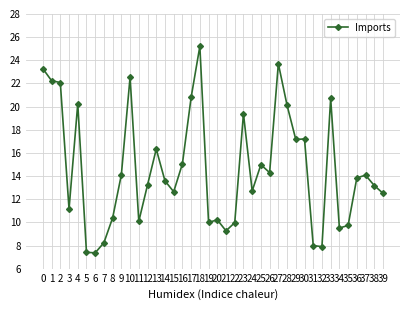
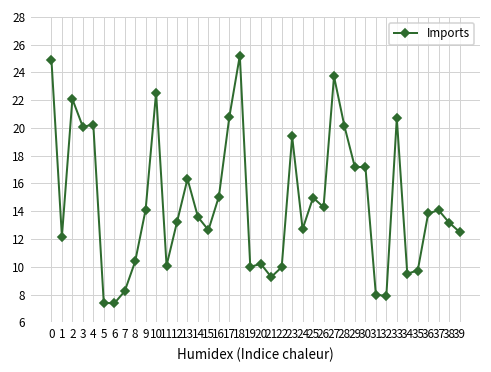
  {
-   "0": 23.3,
-   "1": 22.2,
+   "0": 24.9,
+   "1": 12.2,
    "2": 22.1,
-   "3": 11.1,
+   "3": 20.1,
    "4": 20.2,
    "5": 7.4,
    "6": 7.4,
    "7": 8.2,
    "8": 10.4,
    "9": 14.1
  }
